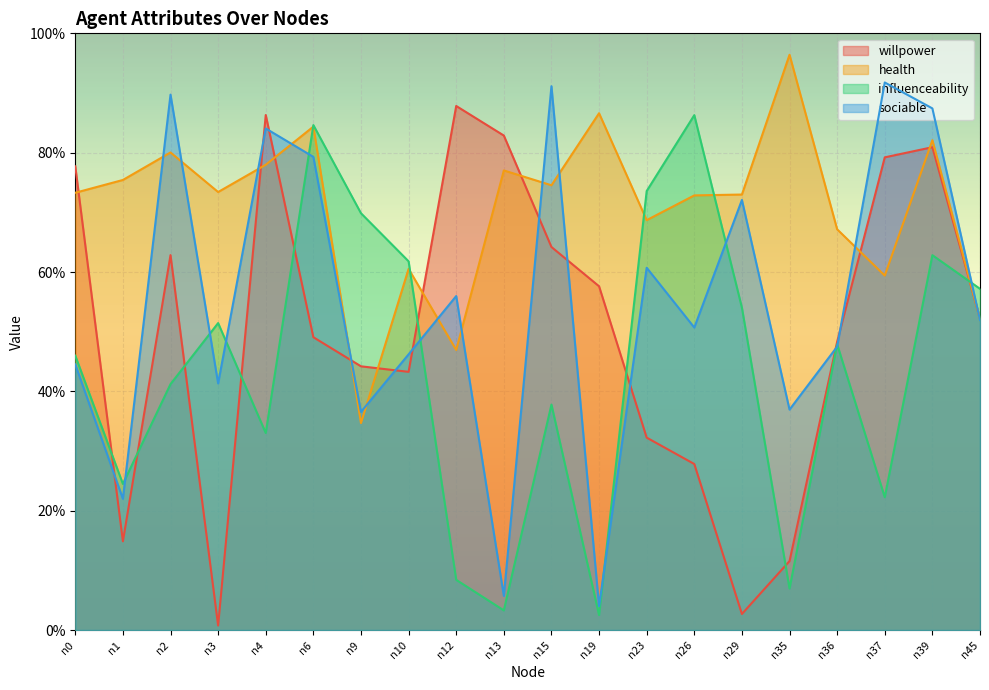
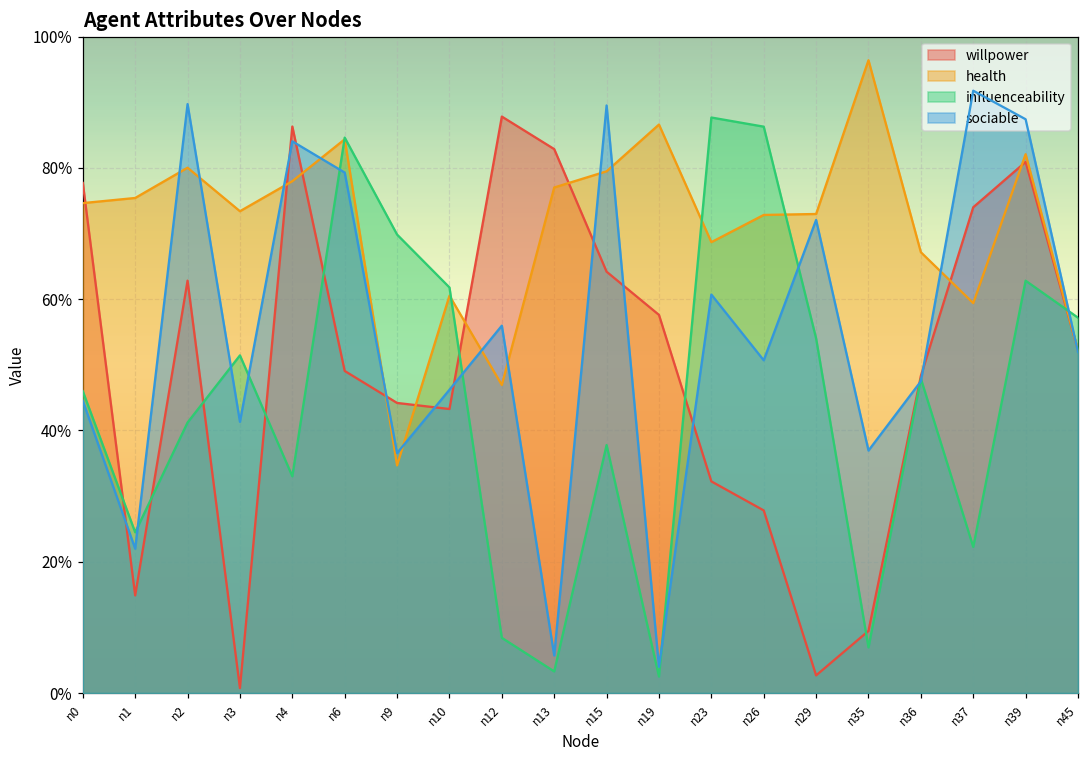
  {
    "willpower": {
      "n0": "78%",
      "n1": "15%",
      "n2": "63%",
      "n3": "1%",
      "n4": "86%",
      "n6": "49%",
      "n9": "44%",
      "n10": "43%",
      "n12": "88%",
      "n13": "83%",
      "n15": "64%",
      "n19": "58%",
      "n23": "32%",
      "n26": "28%",
      "n29": "3%",
-     "n35": "12%",
-     "n37": "79%",
+     "n35": "9%",
+     "n37": "74%",
      "n39": "81%"
    },
    "health": {
-     "n0": "73%",
+     "n0": "75%",
      "n1": "75%",
      "n2": "80%",
      "n3": "73%",
      "n4": "78%",
      "n9": "35%",
      "n10": "61%",
      "n12": "47%",
      "n13": "77%",
-     "n15": "75%",
+     "n15": "79%",
      "n19": "87%",
      "n23": "69%",
      "n26": "73%",
      "n29": "73%",
      "n35": "96%",
      "n36": "67%",
      "n37": "59%",
      "n39": "82%"
    },
    "influenceability": {
      "n0": "46%",
      "n1": "24%",
      "n2": "41%",
      "n3": "51%",
      "n4": "33%",
      "n9": "70%",
      "n10": "62%",
      "n12": "8%",
      "n13": "3%",
      "n15": "38%",
      "n19": "3%",
-     "n23": "74%",
+     "n23": "88%",
      "n26": "86%",
      "n29": "54%",
      "n35": "7%",
      "n37": "22%",
      "n39": "63%",
      "n45": "57%"
    },
    "sociable": {
      "n0": "45%",
      "n1": "22%",
      "n2": "90%",
      "n3": "41%",
      "n4": "84%",
      "n6": "79%",
      "n9": "37%",
      "n10": "46%",
      "n12": "56%",
      "n13": "6%",
-     "n15": "91%",
+     "n15": "90%",
      "n19": "4%",
      "n23": "61%",
      "n26": "51%",
      "n29": "72%",
      "n35": "37%"
    }
  }
